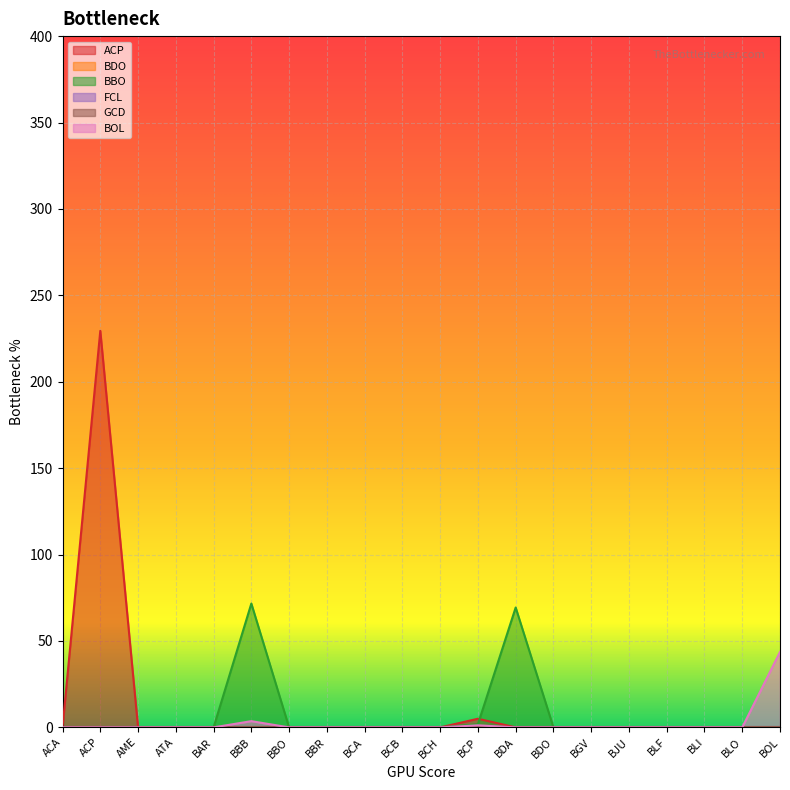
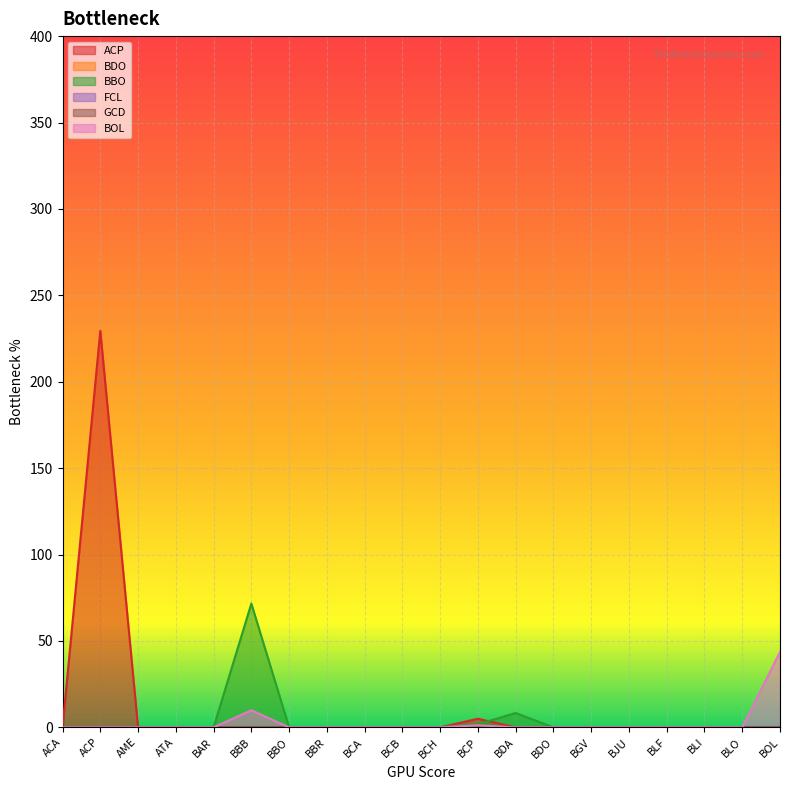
  {
    "ACP": {
      "ACP": 229,
      "BCP": 5
    },
    "BBO": {
      "BBB": 72,
-     "BDA": 69
+     "BDA": 8
    },
    "BOL": {
-     "BBB": 4,
+     "BBB": 10,
      "BOL": 44
    }
  }
